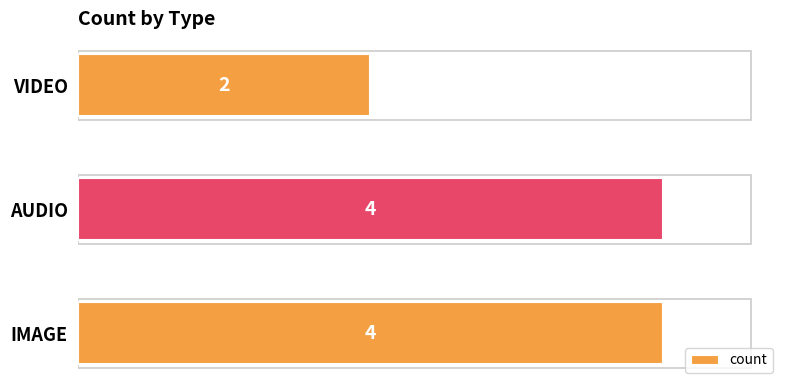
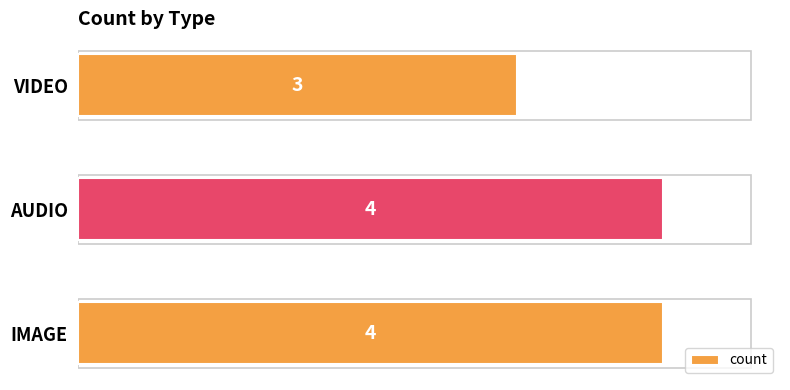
  {
-   "VIDEO": 2,
+   "VIDEO": 3,
    "AUDIO": 4,
    "IMAGE": 4
  }
